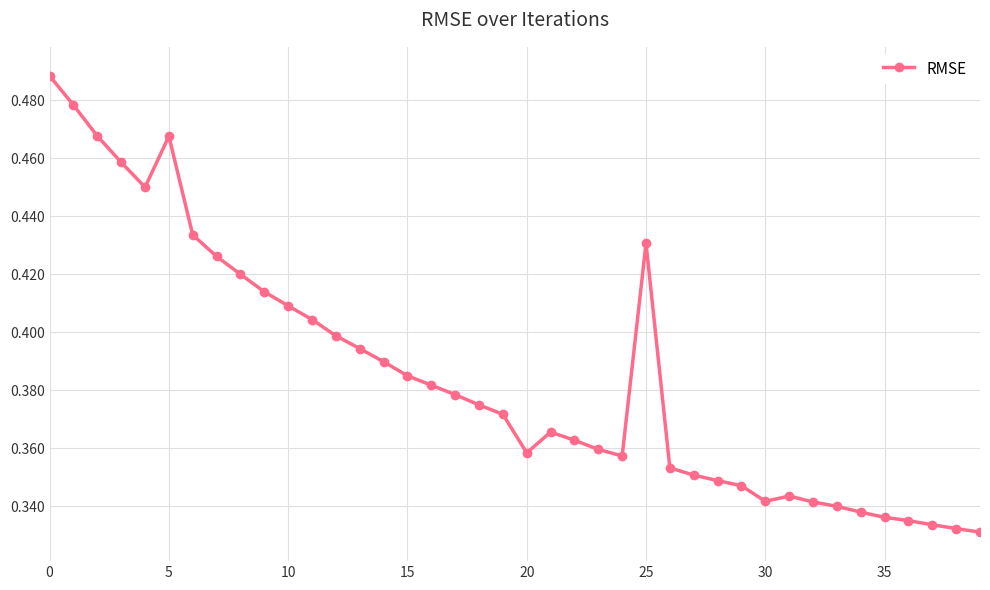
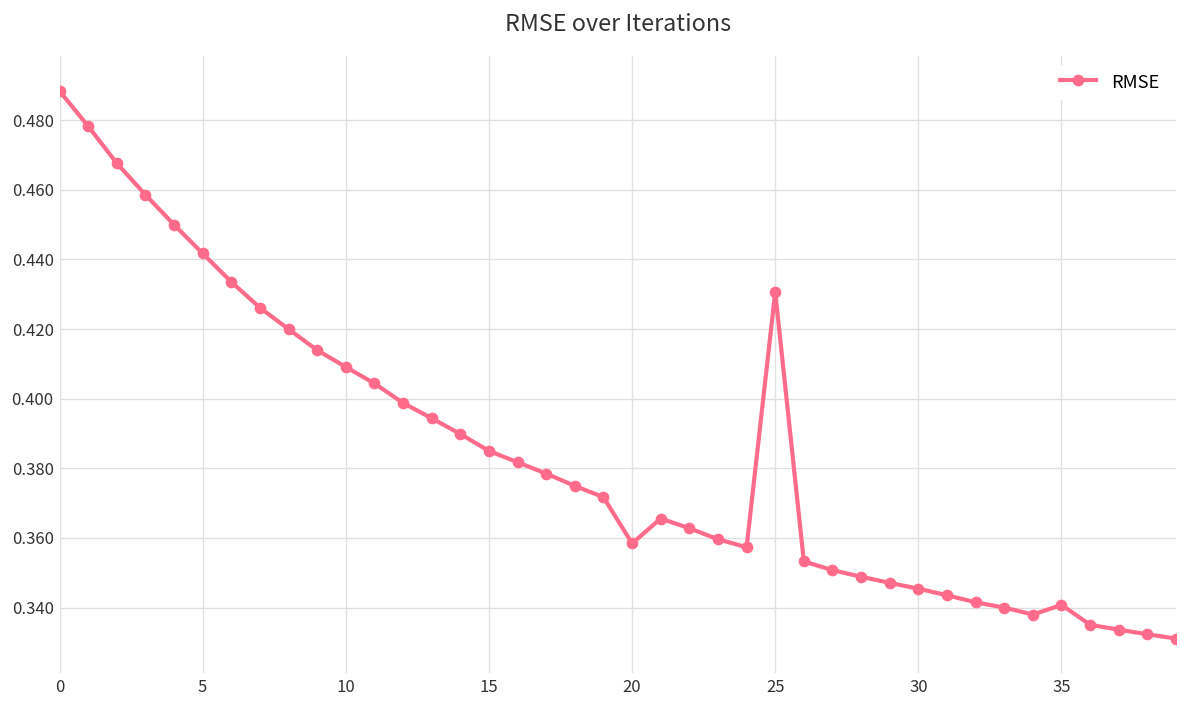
  {
    "0": 0.488,
-   "5": 0.468,
+   "5": 0.442,
    "10": 0.409,
    "15": 0.385,
    "20": 0.358,
    "25": 0.431,
-   "30": 0.342,
-   "35": 0.336
+   "30": 0.345,
+   "35": 0.341
  }
